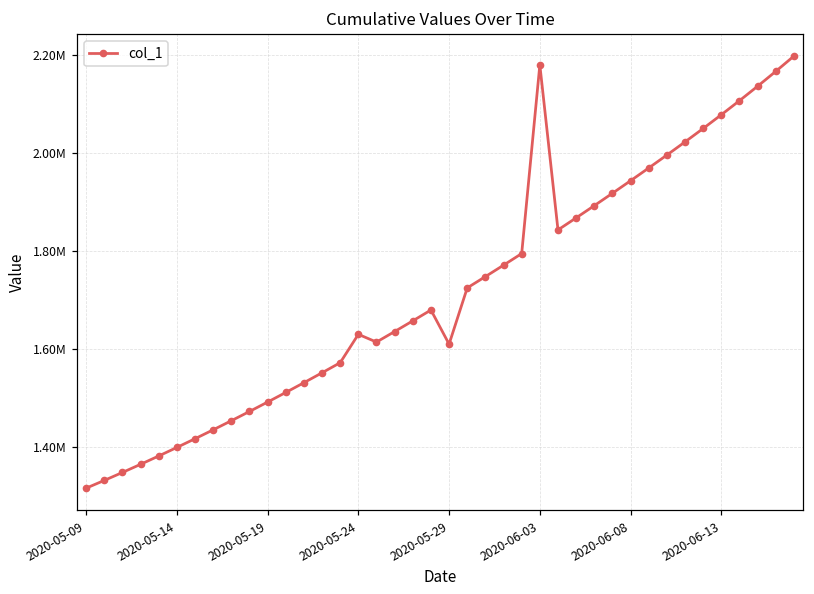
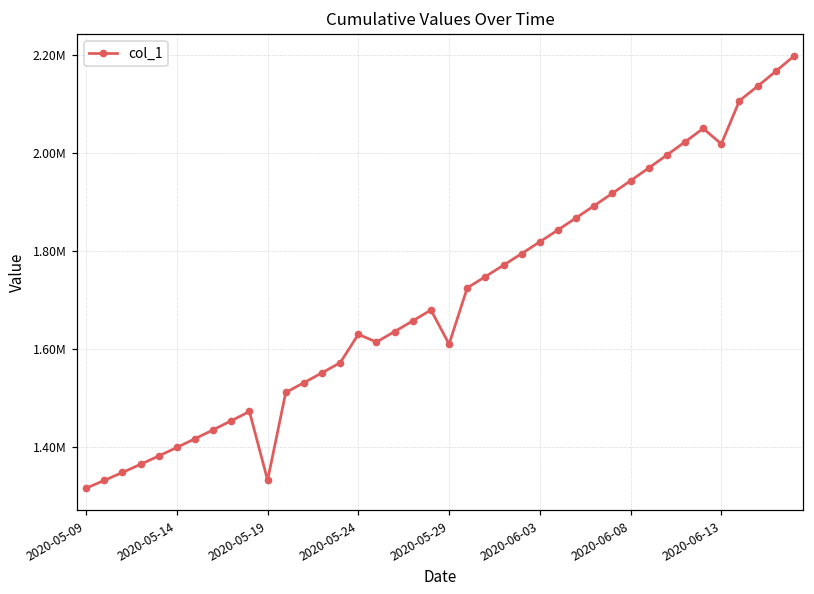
  {
    "2020-05-09": 1320000,
    "2020-05-14": 1400000,
-   "2020-05-19": 1490000,
+   "2020-05-19": 1330000,
    "2020-05-24": 1630000,
    "2020-05-29": 1610000,
-   "2020-06-03": 2180000,
+   "2020-06-03": 1820000,
    "2020-06-08": 1940000,
-   "2020-06-13": 2080000
+   "2020-06-13": 2020000
  }
